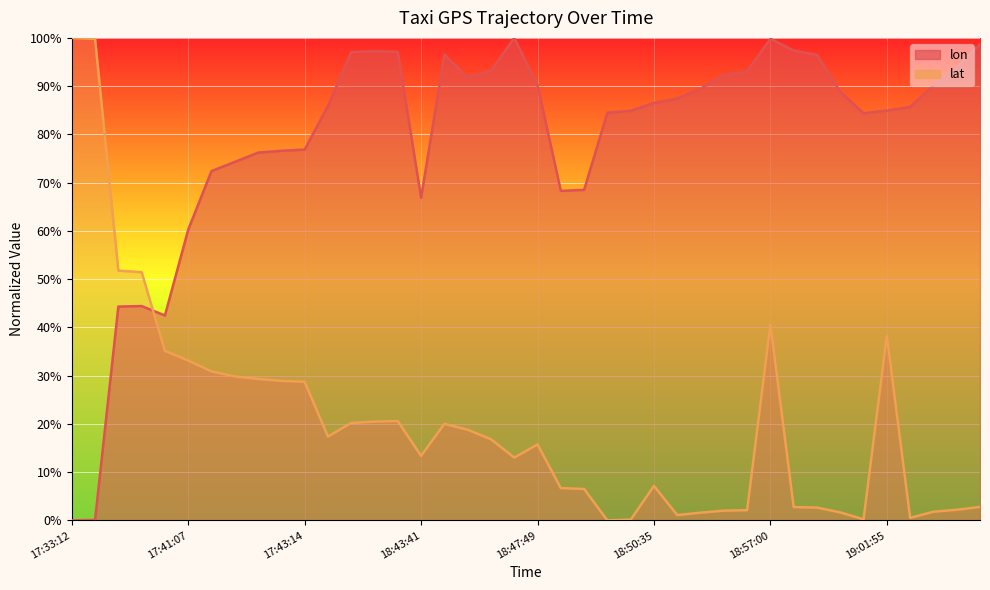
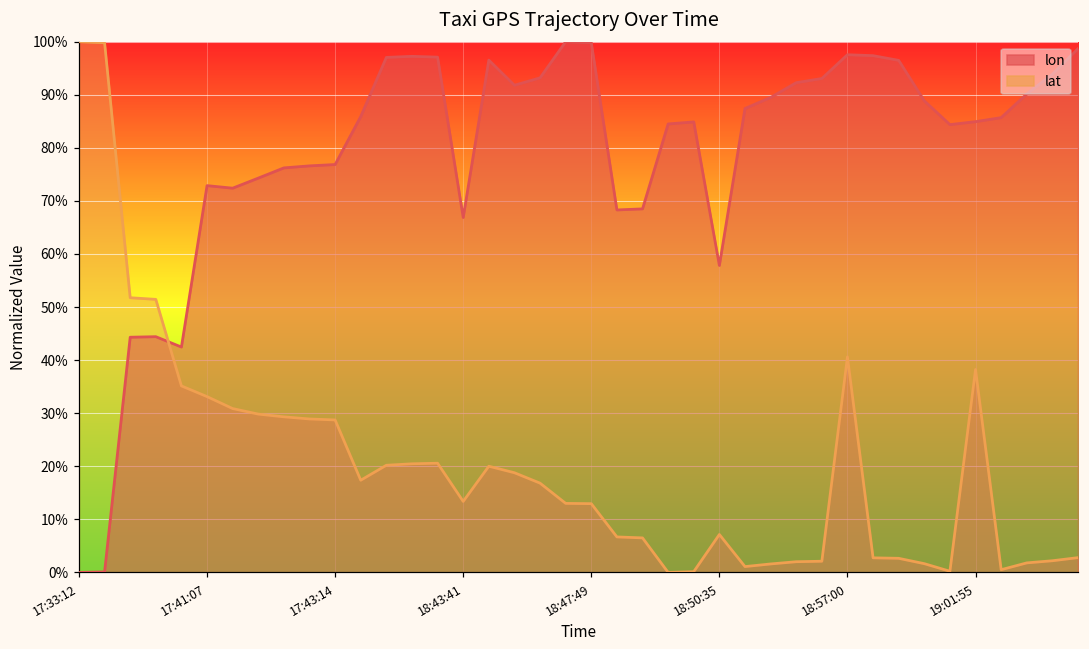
  {
    "lon": {
      "17:33:12": "0%",
-     "17:41:07": "60%",
+     "17:41:07": "73%",
      "17:43:14": "77%",
      "18:43:41": "67%",
-     "18:47:49": "90%",
-     "18:50:35": "87%",
-     "18:57:00": "100%",
+     "18:47:49": "100%",
+     "18:50:35": "58%",
+     "18:57:00": "98%",
      "19:01:55": "85%"
    },
    "lat": {
      "17:33:12": "100%",
      "17:41:07": "33%",
      "17:43:14": "29%",
      "18:43:41": "13%",
-     "18:47:49": "16%",
+     "18:47:49": "13%",
      "18:50:35": "7%",
      "18:57:00": "41%",
      "19:01:55": "38%"
    }
  }
